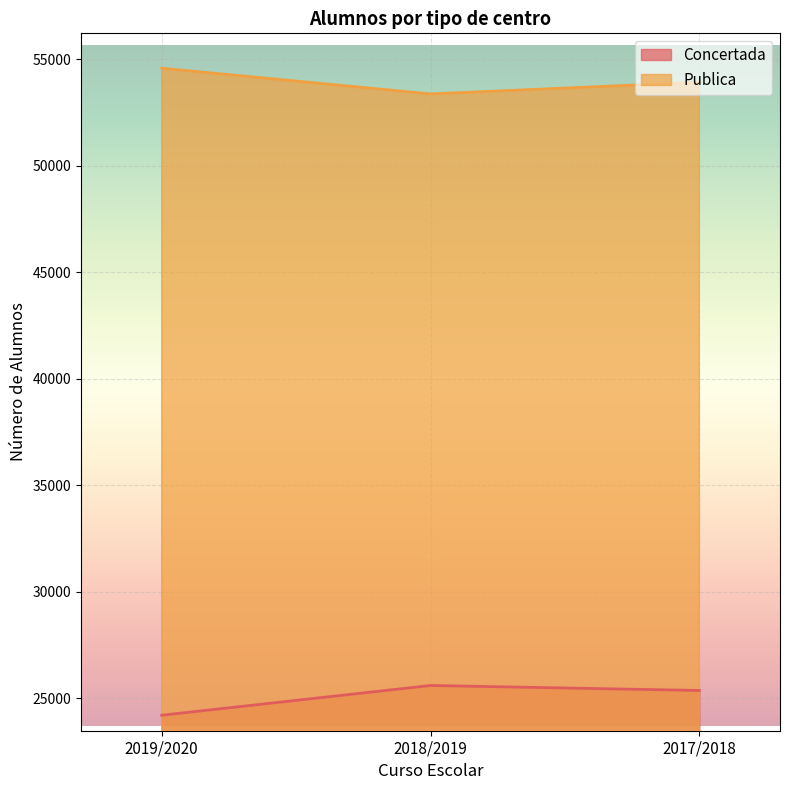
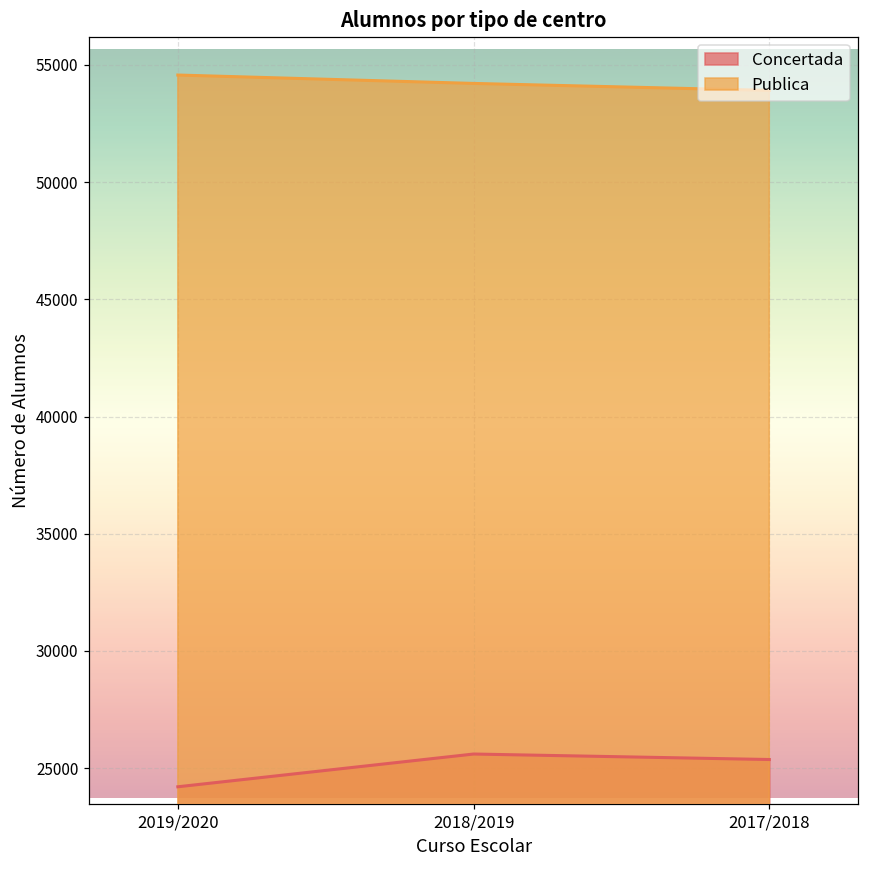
  {
    "Concertada": {
      "2019/2020": 24200,
      "2018/2019": 25600,
      "2017/2018": 25400
    },
    "Publica": {
      "2019/2020": 54600,
-     "2018/2019": 53400
+     "2018/2019": 54200
    }
  }
